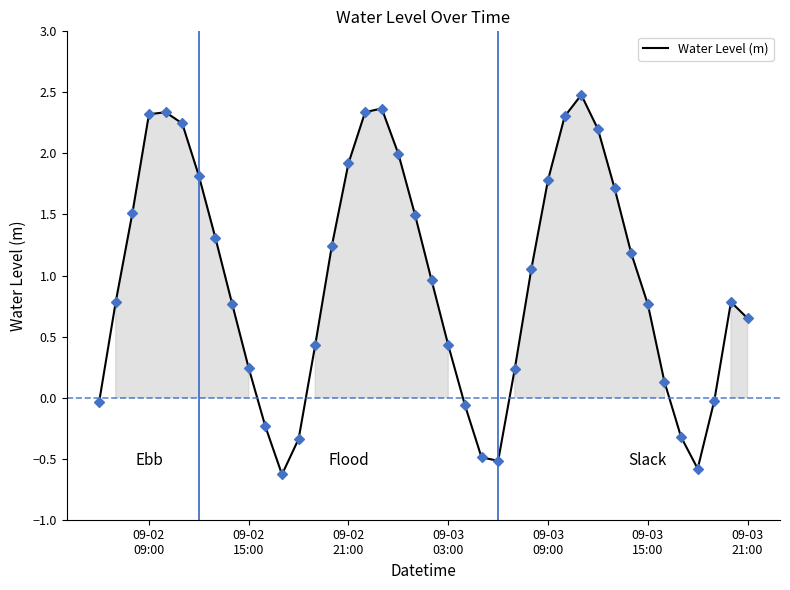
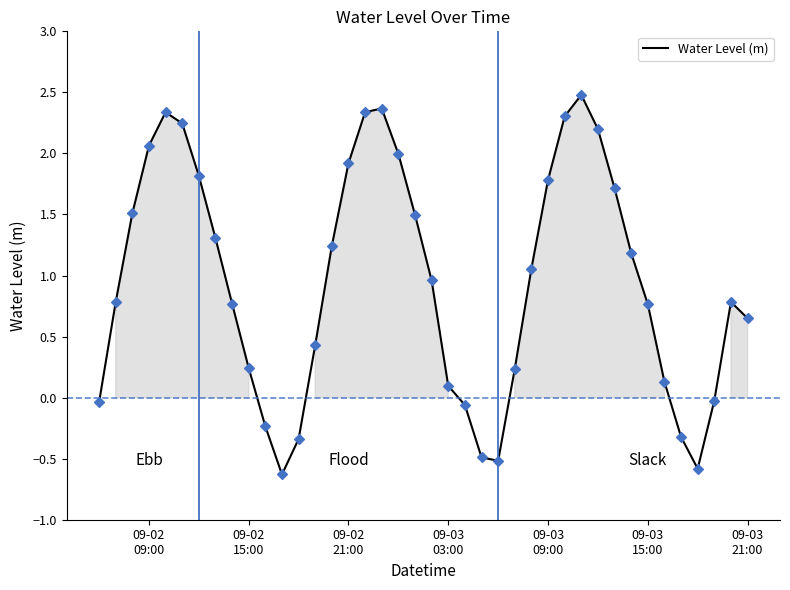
  {
-   "09-02 09:00": 2.32,
+   "09-02 09:00": 2.06,
    "09-02 15:00": 0.24,
    "09-02 21:00": 1.92,
-   "09-03 03:00": 0.43,
+   "09-03 03:00": 0.10,
    "09-03 09:00": 1.78,
    "09-03 15:00": 0.77,
    "09-03 21:00": 0.65
  }
